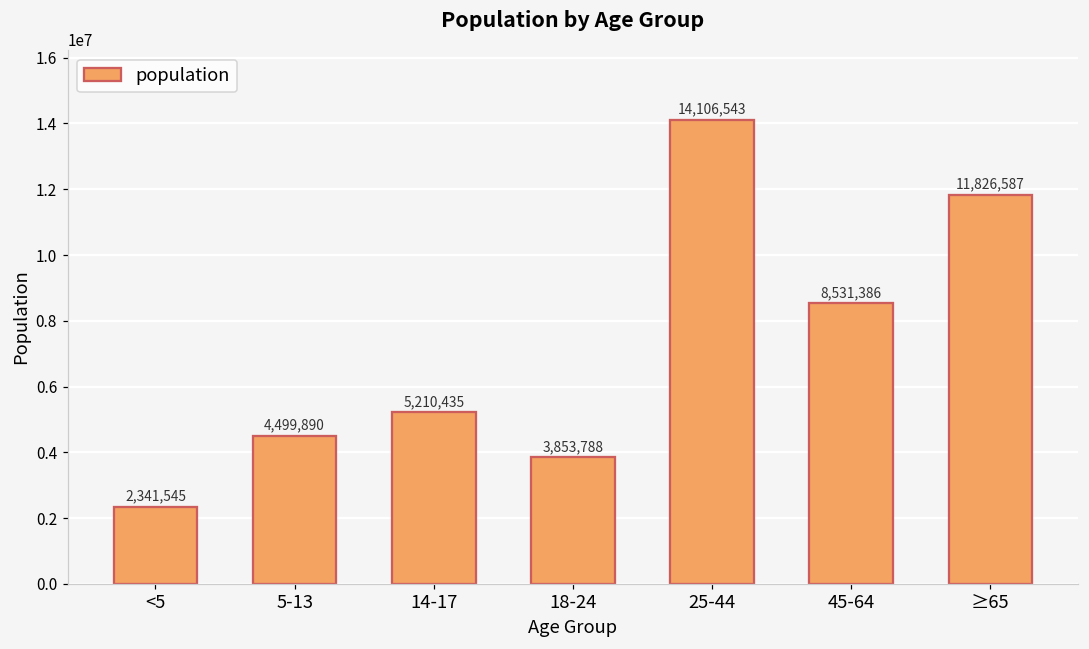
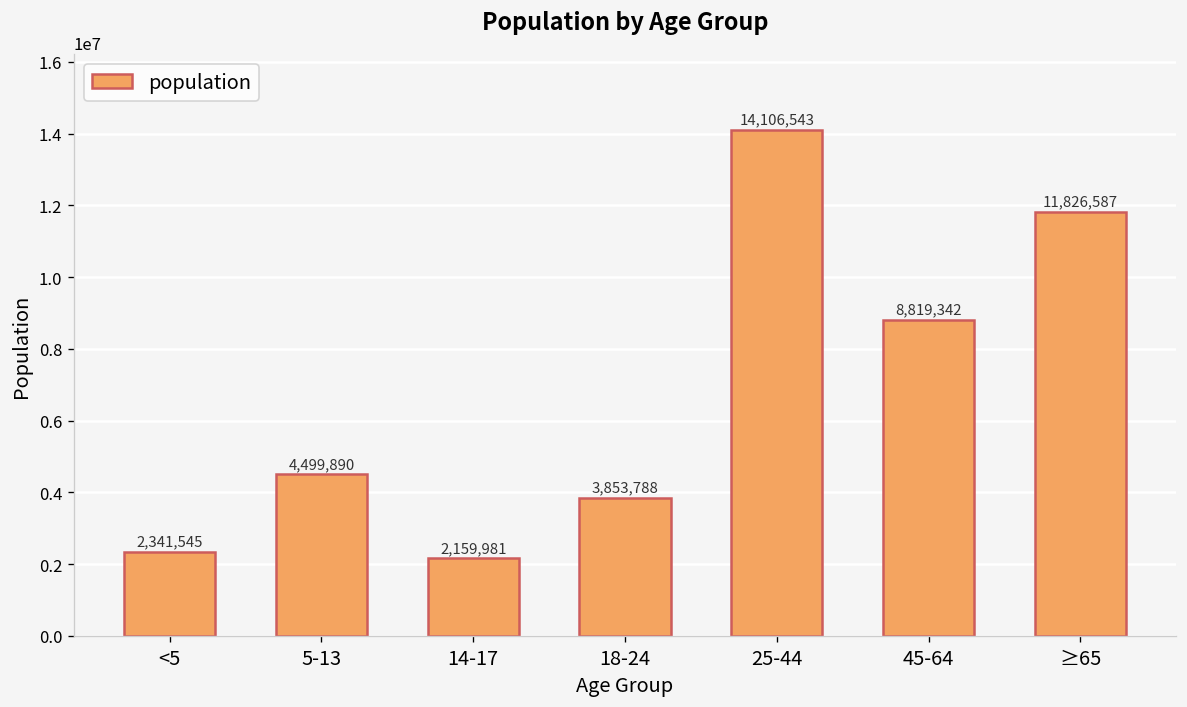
  {
    "<5": "2,341,545",
    "5-13": "4,499,890",
-   "14-17": "5,210,435",
+   "14-17": "2,159,981",
    "18-24": "3,853,788",
    "25-44": "14,106,543",
-   "45-64": "8,531,386",
+   "45-64": "8,819,342",
    "≥65": "11,826,587"
  }
